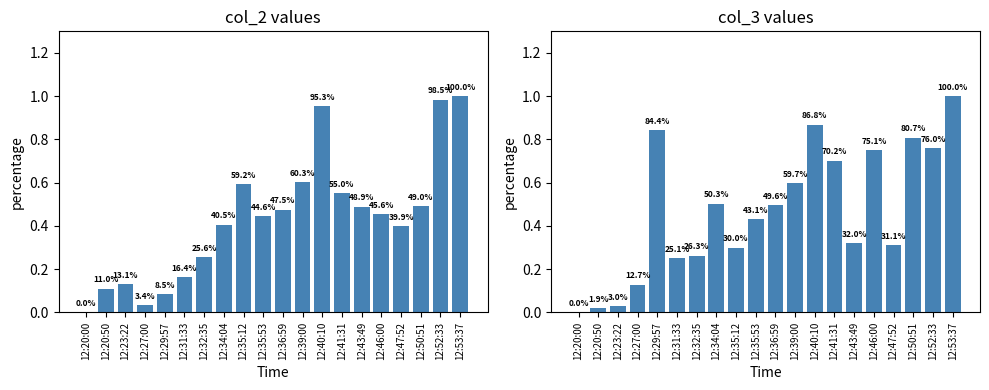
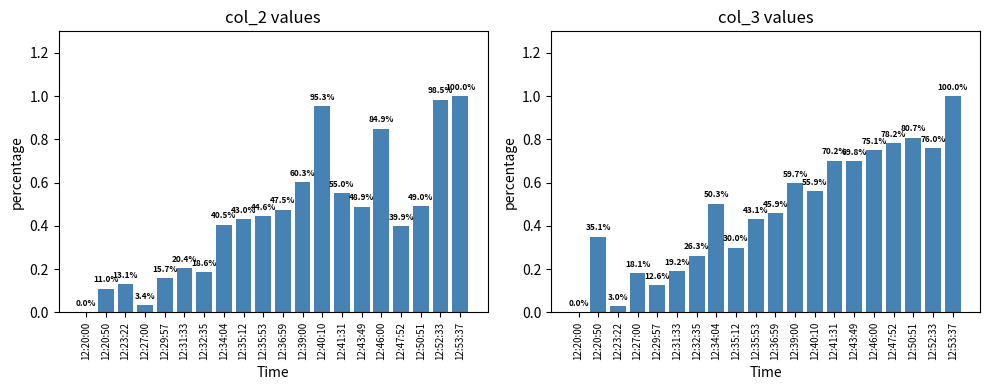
  {
    "col_2 values": {
      "12:20:00": "0.0%",
      "12:20:50": "11.0%",
      "12:23:22": "13.1%",
      "12:27:00": "3.4%",
-     "12:29:57": "8.5%",
-     "12:31:33": "16.4%",
-     "12:32:35": "25.6%",
+     "12:29:57": "15.7%",
+     "12:31:33": "20.4%",
+     "12:32:35": "18.6%",
      "12:34:04": "40.5%",
-     "12:35:12": "59.2%",
+     "12:35:12": "43.0%",
      "12:35:53": "44.6%",
      "12:36:59": "47.5%",
      "12:39:00": "60.3%",
      "12:40:10": "95.3%",
      "12:41:31": "55.0%",
      "12:43:49": "48.9%",
-     "12:46:00": "45.6%",
+     "12:46:00": "84.9%",
      "12:47:52": "39.9%",
      "12:50:51": "49.0%"
    },
    "col_3 values": {
      "12:20:00": "0.0%",
-     "12:20:50": "1.9%",
+     "12:20:50": "35.1%",
      "12:23:22": "3.0%",
-     "12:27:00": "12.7%",
-     "12:29:57": "84.4%",
-     "12:31:33": "25.1%",
+     "12:27:00": "18.1%",
+     "12:29:57": "12.6%",
+     "12:31:33": "19.2%",
      "12:34:04": "50.3%",
      "12:35:12": "30.0%",
      "12:35:53": "43.1%",
-     "12:36:59": "49.6%",
+     "12:36:59": "45.9%",
      "12:39:00": "59.7%",
-     "12:40:10": "86.8%",
+     "12:40:10": "55.9%",
      "12:41:31": "70.2%",
-     "12:43:49": "32.0%",
+     "12:43:49": "69.8%",
      "12:46:00": "75.1%",
-     "12:47:52": "31.1%",
+     "12:47:52": "78.2%",
      "12:50:51": "80.7%",
      "12:52:33": "76.0%",
      "12:53:37": "100.0%"
    }
  }
